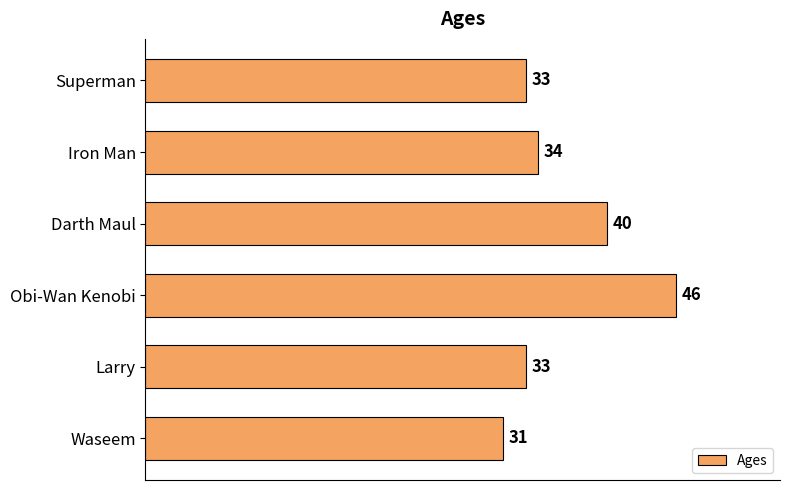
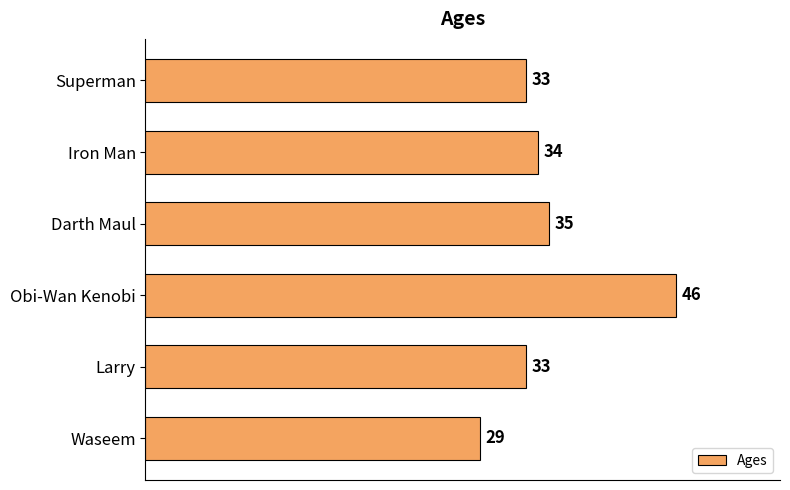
  {
    "Superman": 33,
    "Iron Man": 34,
-   "Darth Maul": 40,
+   "Darth Maul": 35,
    "Obi-Wan Kenobi": 46,
    "Larry": 33,
-   "Waseem": 31
+   "Waseem": 29
  }
